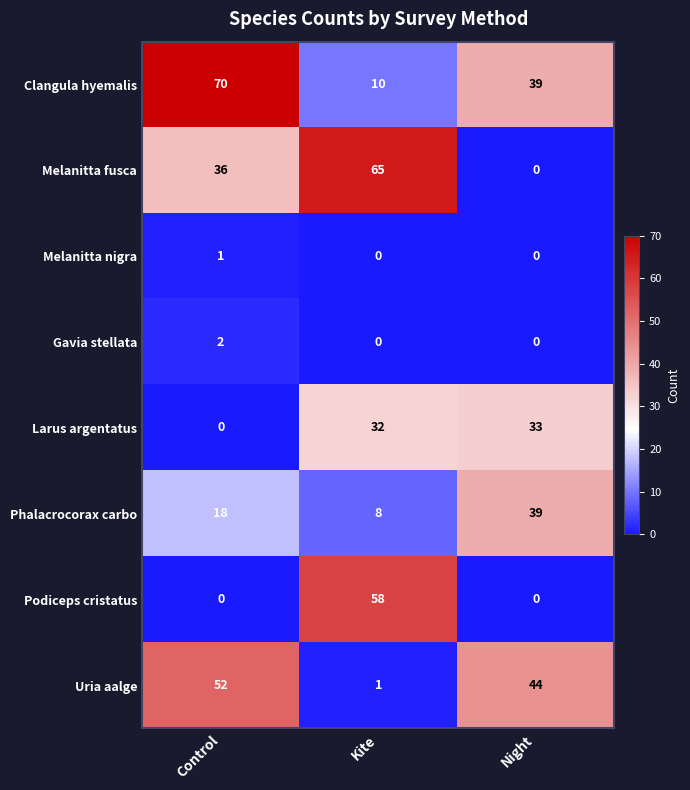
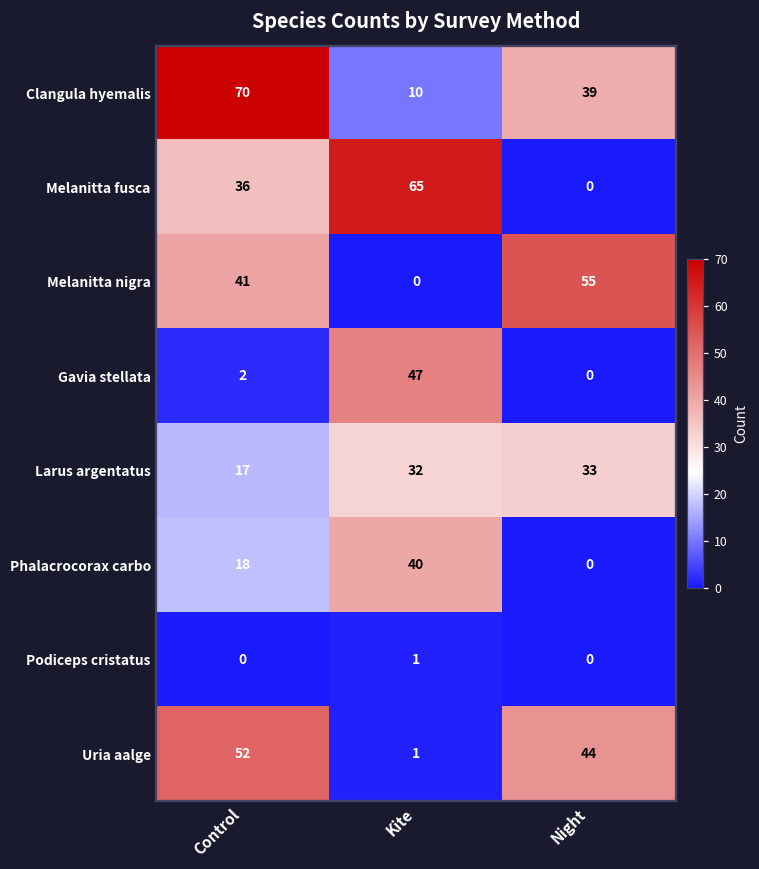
  {
    "Clangula hyemalis": {
      "Control": 70,
      "Kite": 10,
      "Night": 39
    },
    "Melanitta fusca": {
      "Control": 36,
      "Kite": 65,
      "Night": 0
    },
    "Melanitta nigra": {
-     "Control": 1,
+     "Control": 41,
      "Kite": 0,
-     "Night": 0
+     "Night": 55
    },
    "Gavia stellata": {
      "Control": 2,
-     "Kite": 0,
+     "Kite": 47,
      "Night": 0
    },
    "Larus argentatus": {
-     "Control": 0,
+     "Control": 17,
      "Kite": 32,
      "Night": 33
    },
    "Phalacrocorax carbo": {
      "Control": 18,
-     "Kite": 8,
-     "Night": 39
+     "Kite": 40,
+     "Night": 0
    },
    "Podiceps cristatus": {
      "Control": 0,
-     "Kite": 58,
+     "Kite": 1,
      "Night": 0
    },
    "Uria aalge": {
      "Control": 52,
      "Kite": 1,
      "Night": 44
    }
  }
